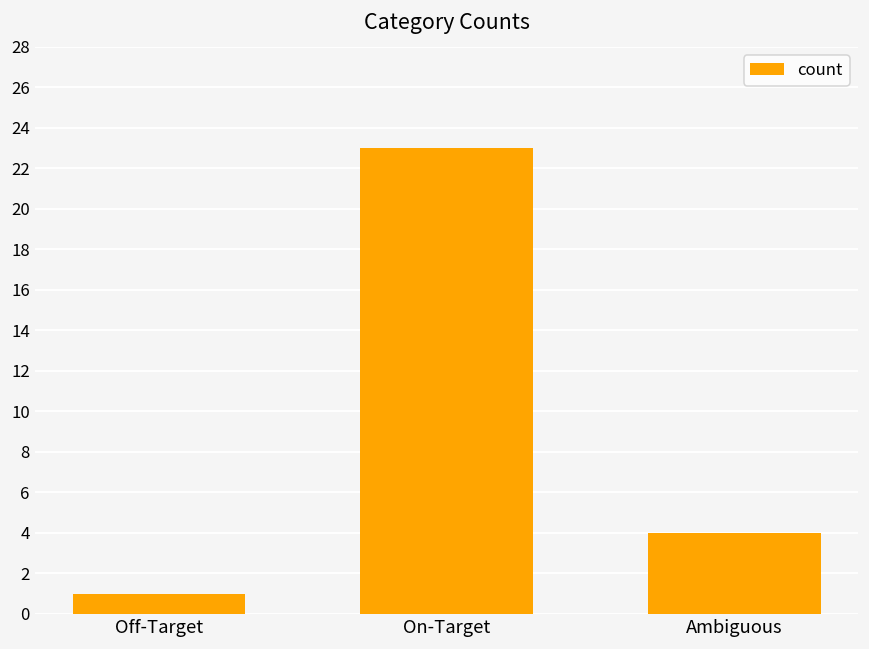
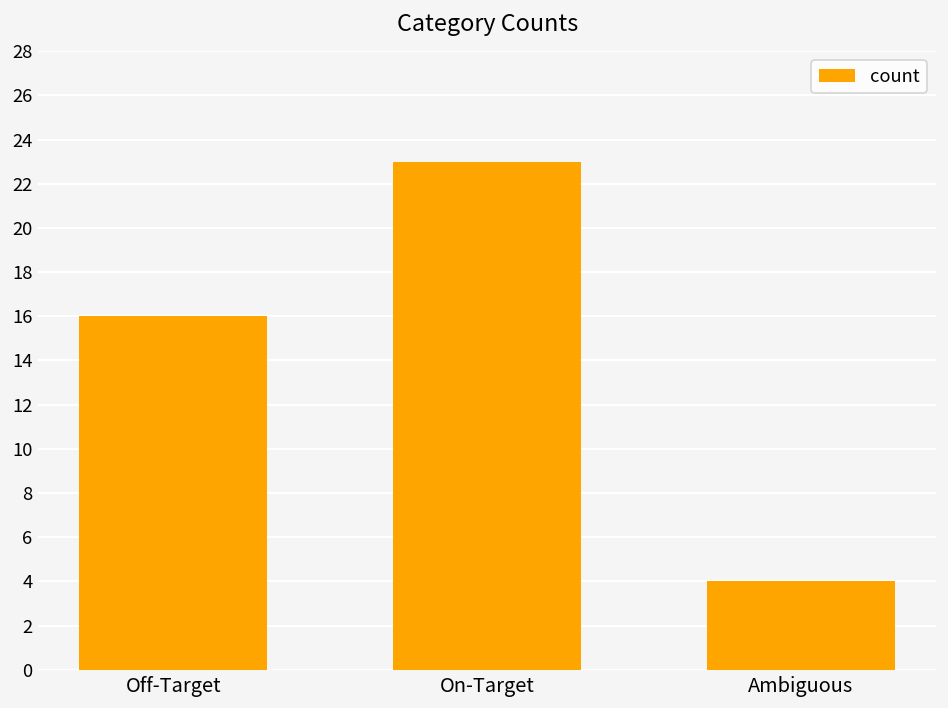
  {
-   "Off-Target": 1,
+   "Off-Target": 16,
    "On-Target": 23,
    "Ambiguous": 4
  }
